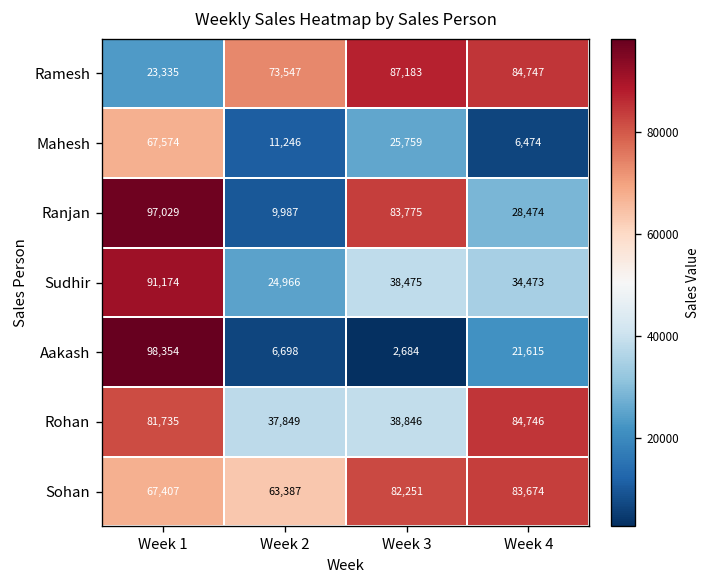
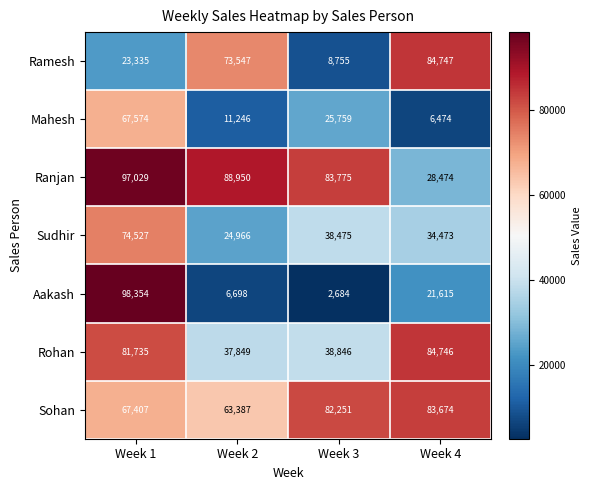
  {
    "Ramesh": {
      "Week 1": "23,335",
      "Week 2": "73,547",
-     "Week 3": "87,183",
+     "Week 3": "8,755",
      "Week 4": "84,747"
    },
    "Mahesh": {
      "Week 1": "67,574",
      "Week 2": "11,246",
      "Week 3": "25,759",
      "Week 4": "6,474"
    },
    "Ranjan": {
      "Week 1": "97,029",
-     "Week 2": "9,987",
+     "Week 2": "88,950",
      "Week 3": "83,775",
      "Week 4": "28,474"
    },
    "Sudhir": {
-     "Week 1": "91,174",
+     "Week 1": "74,527",
      "Week 2": "24,966",
      "Week 3": "38,475",
      "Week 4": "34,473"
    },
    "Aakash": {
      "Week 1": "98,354",
      "Week 2": "6,698",
      "Week 3": "2,684",
      "Week 4": "21,615"
    },
    "Rohan": {
      "Week 1": "81,735",
      "Week 2": "37,849",
      "Week 3": "38,846",
      "Week 4": "84,746"
    },
    "Sohan": {
      "Week 1": "67,407",
      "Week 2": "63,387",
      "Week 3": "82,251",
      "Week 4": "83,674"
    }
  }
